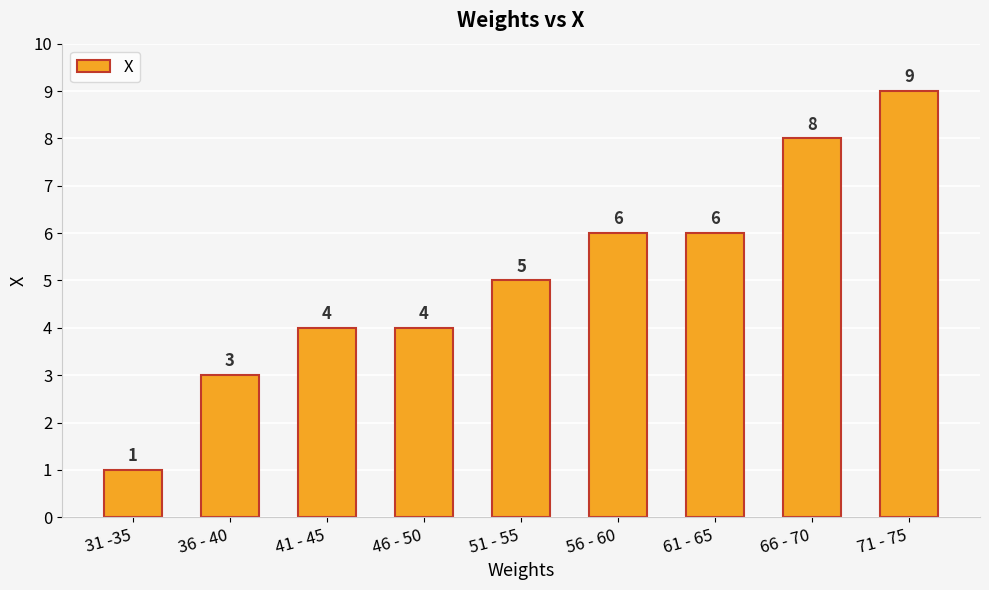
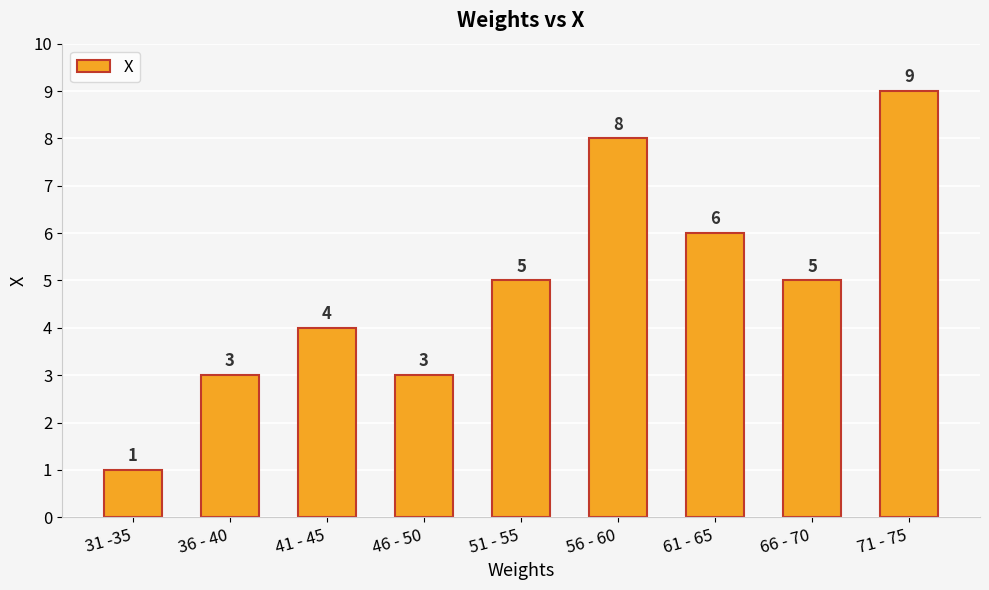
  {
    "31 -35": 1,
    "36 - 40": 3,
    "41 - 45": 4,
-   "46 - 50": 4,
+   "46 - 50": 3,
    "51 - 55": 5,
-   "56 - 60": 6,
+   "56 - 60": 8,
    "61 - 65": 6,
-   "66 - 70": 8,
+   "66 - 70": 5,
    "71 - 75": 9
  }
